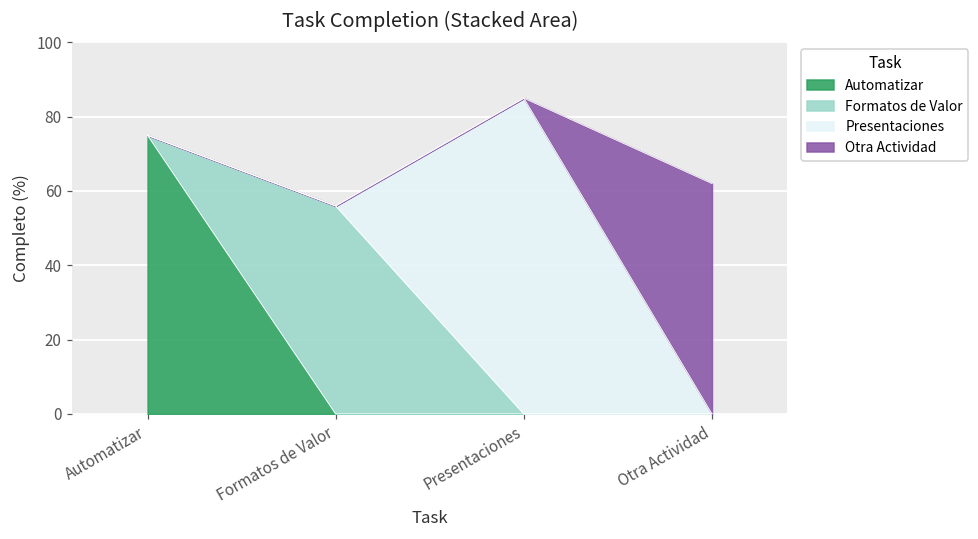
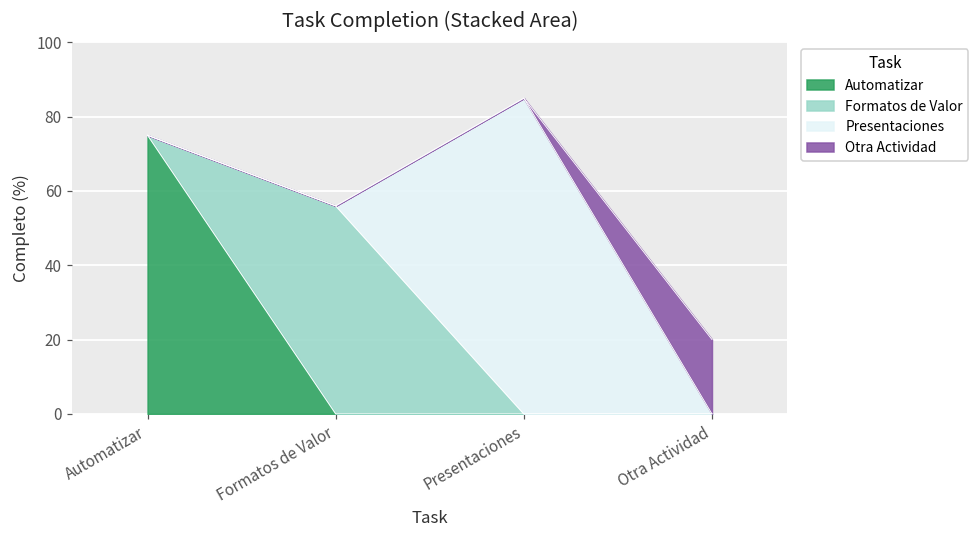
  {
    "Automatizar": {
      "Formatos de Valor": 0
    },
    "Otra Actividad": {
-     "Otra Actividad": 62
+     "Otra Actividad": 20
    }
  }
